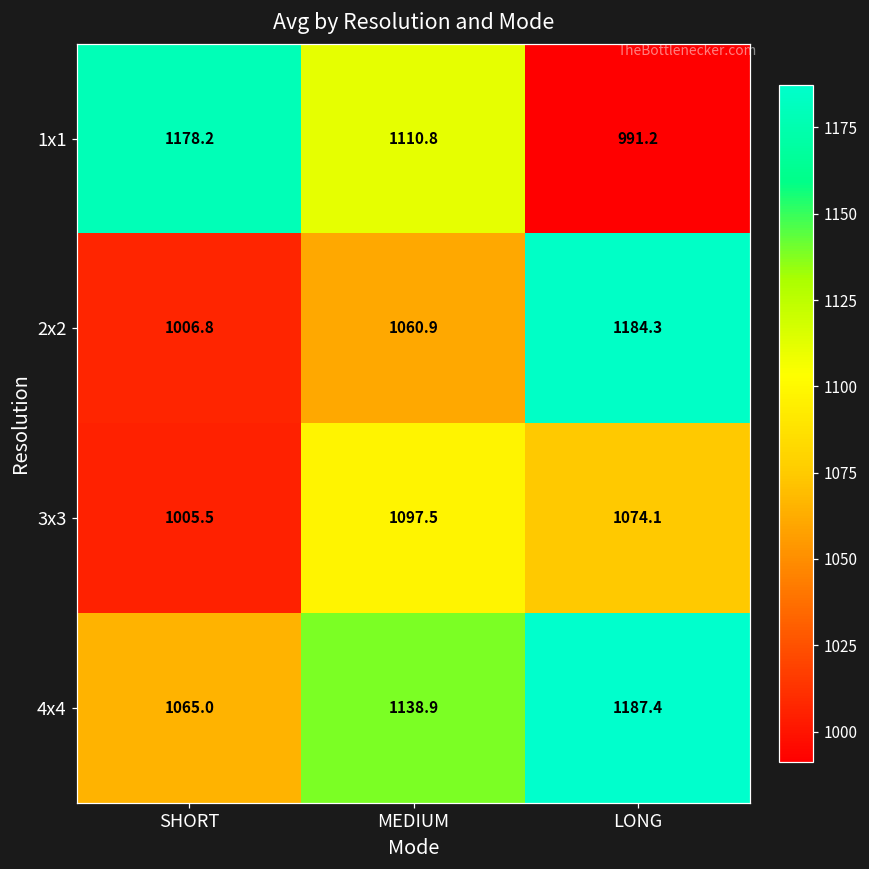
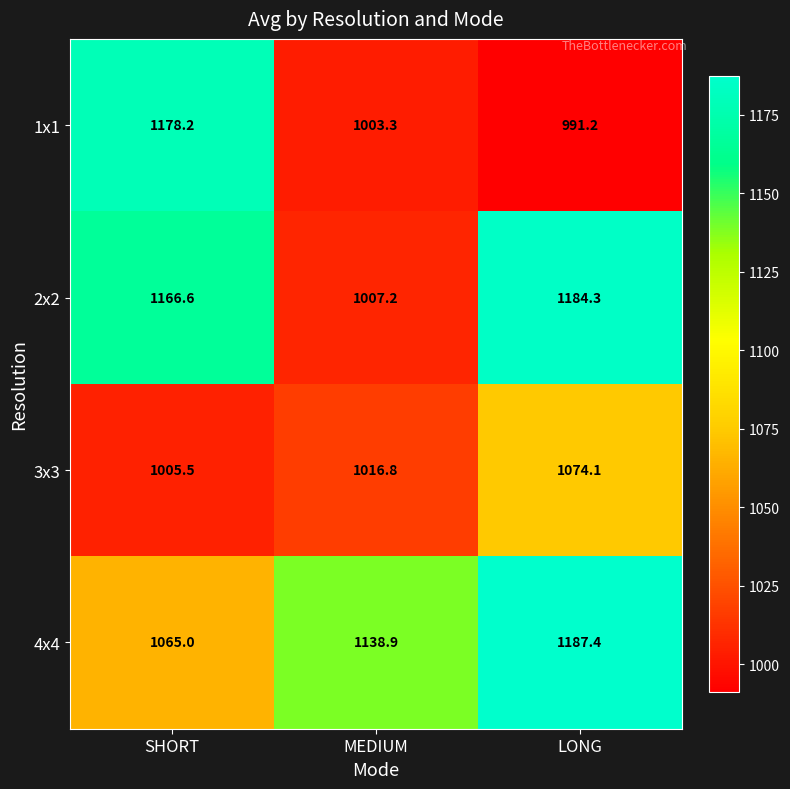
  {
    "1x1": {
      "SHORT": 1178.2,
-     "MEDIUM": 1110.8
+     "MEDIUM": 1003.3
    },
    "2x2": {
-     "SHORT": 1006.8,
-     "MEDIUM": 1060.9,
+     "SHORT": 1166.6,
+     "MEDIUM": 1007.2,
      "LONG": 1184.3
    },
    "3x3": {
      "SHORT": 1005.5,
-     "MEDIUM": 1097.5,
+     "MEDIUM": 1016.8,
      "LONG": 1074.1
    },
    "4x4": {
      "SHORT": 1065.0,
      "MEDIUM": 1138.9,
      "LONG": 1187.4
    }
  }
